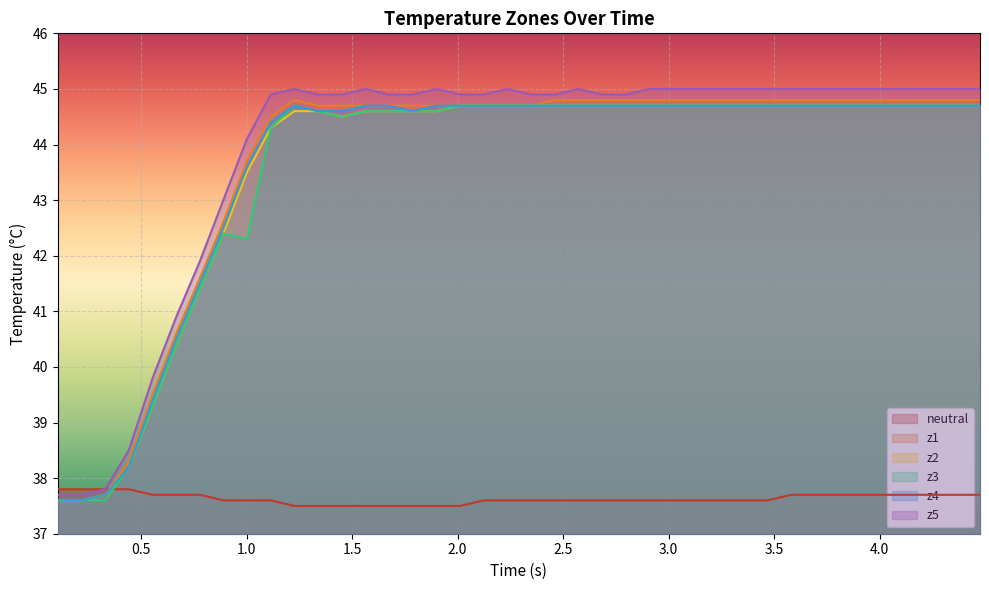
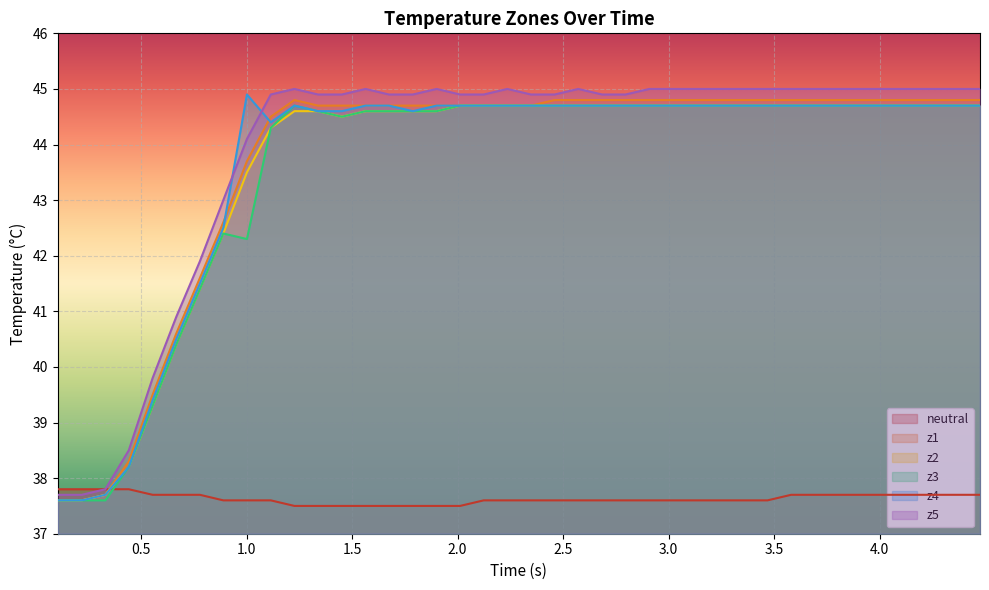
  {
    "z3": {
      "1.0": 42.3
    },
    "z4": {
-     "1.0": 43.6
+     "1.0": 44.9
    },
    "z5": {
      "1.0": 44.1
    }
  }
